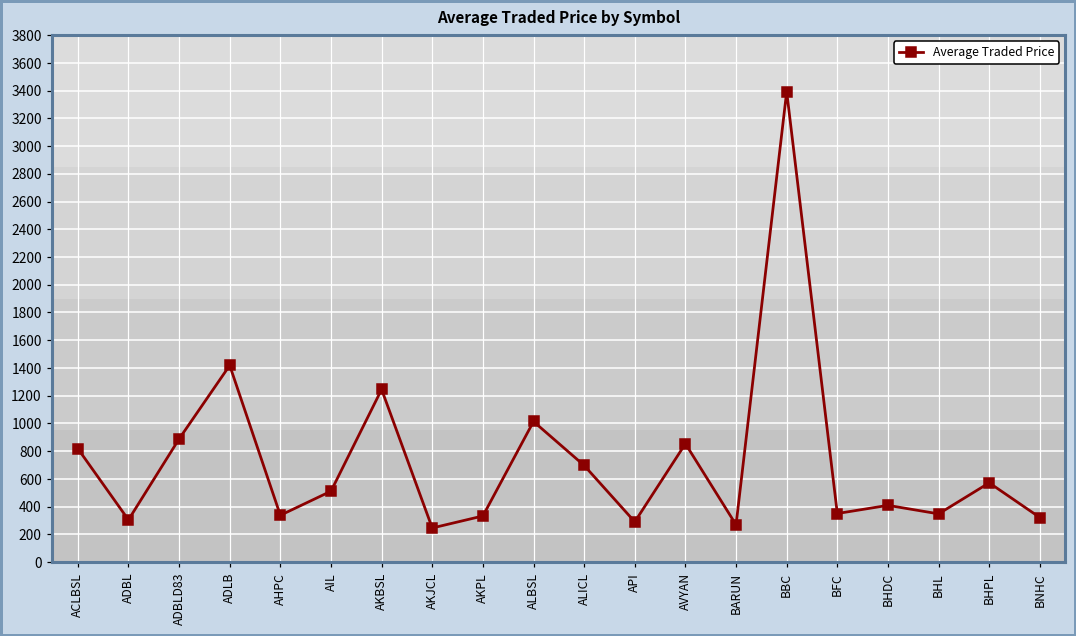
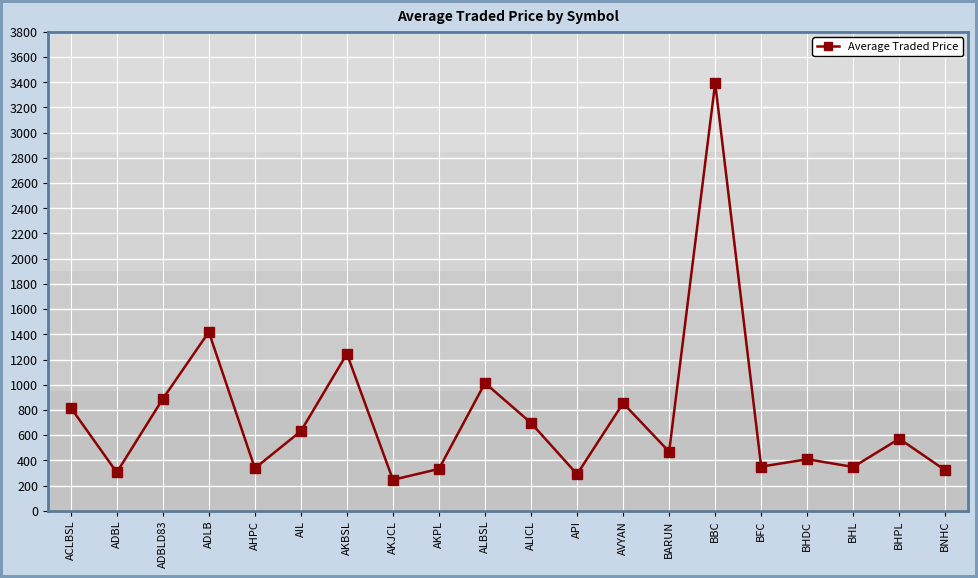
  {
    "ACLBSL": 820,
    "ADBL": 300,
    "ADBLD83": 890,
    "ADLB": 1420,
    "AHPC": 340,
-   "AIL": 510,
+   "AIL": 630,
    "AKBSL": 1250,
    "AKJCL": 250,
    "AKPL": 330,
    "ALBSL": 1010,
    "ALICL": 700,
    "API": 290,
    "AVYAN": 850,
-   "BARUN": 270,
+   "BARUN": 470,
    "BBC": 3390,
    "BFC": 350,
    "BHDC": 410,
    "BHL": 350,
    "BHPL": 570,
    "BNHC": 320
  }
